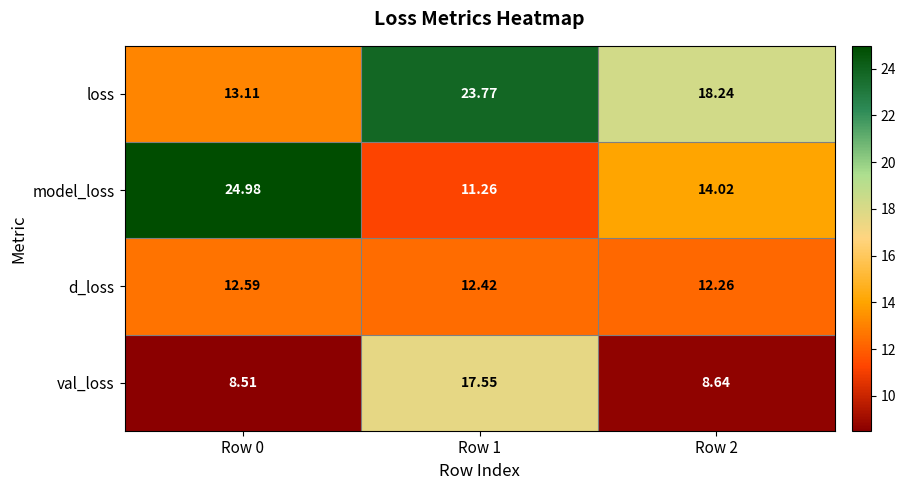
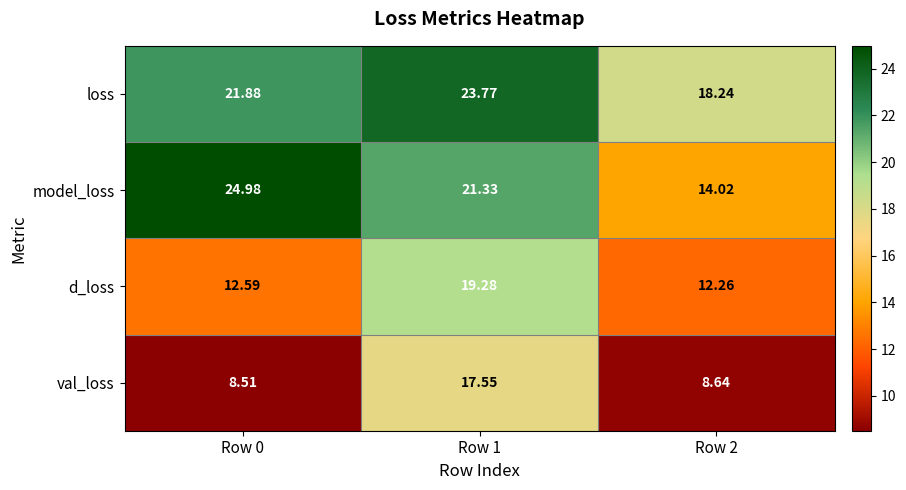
  {
    "loss": {
-     "Row 0": 13.11,
+     "Row 0": 21.88,
      "Row 1": 23.77,
      "Row 2": 18.24
    },
    "model_loss": {
      "Row 0": 24.98,
-     "Row 1": 11.26,
+     "Row 1": 21.33,
      "Row 2": 14.02
    },
    "d_loss": {
      "Row 0": 12.59,
-     "Row 1": 12.42,
+     "Row 1": 19.28,
      "Row 2": 12.26
    },
    "val_loss": {
      "Row 0": 8.51,
      "Row 1": 17.55,
      "Row 2": 8.64
    }
  }
